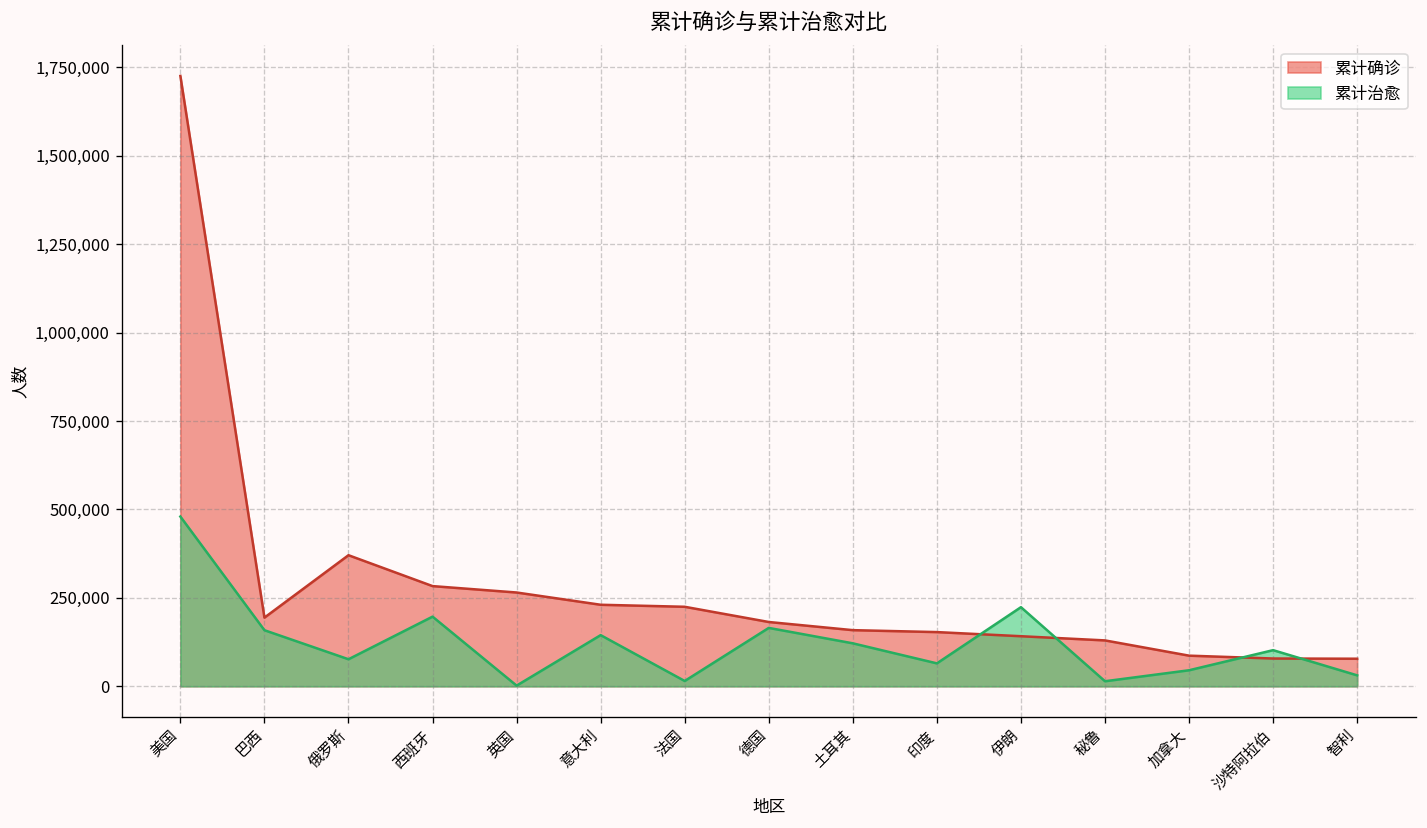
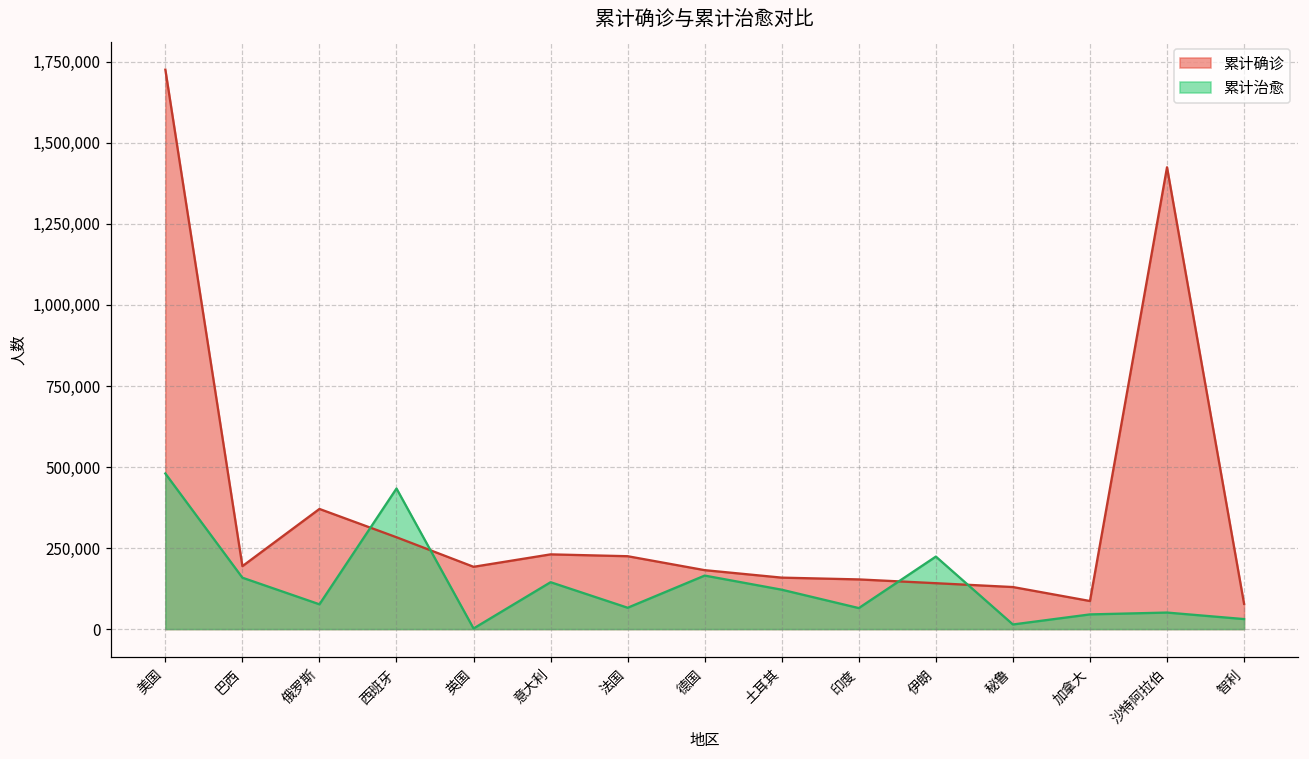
  {
    "累计确诊": {
      "美国": "1,730,000",
      "巴西": "190,000",
      "俄罗斯": "370,000",
      "西班牙": "280,000",
-     "英国": "270,000",
+     "英国": "190,000",
      "意大利": "230,000",
      "法国": "220,000",
      "德国": "180,000",
      "土耳其": "160,000",
      "印度": "150,000",
      "伊朗": "140,000",
      "秘鲁": "130,000",
      "加拿大": "90,000",
-     "沙特阿拉伯": "80,000",
+     "沙特阿拉伯": "1,420,000",
      "智利": "80,000"
    },
    "累计治愈": {
      "美国": "480,000",
      "巴西": "160,000",
      "俄罗斯": "80,000",
-     "西班牙": "200,000",
+     "西班牙": "430,000",
      "英国": "0",
      "意大利": "140,000",
-     "法国": "20,000",
+     "法国": "70,000",
      "德国": "170,000",
      "土耳其": "120,000",
      "印度": "60,000",
      "伊朗": "220,000",
      "秘鲁": "10,000",
      "加拿大": "50,000",
-     "沙特阿拉伯": "100,000",
+     "沙特阿拉伯": "50,000",
      "智利": "30,000"
    }
  }
